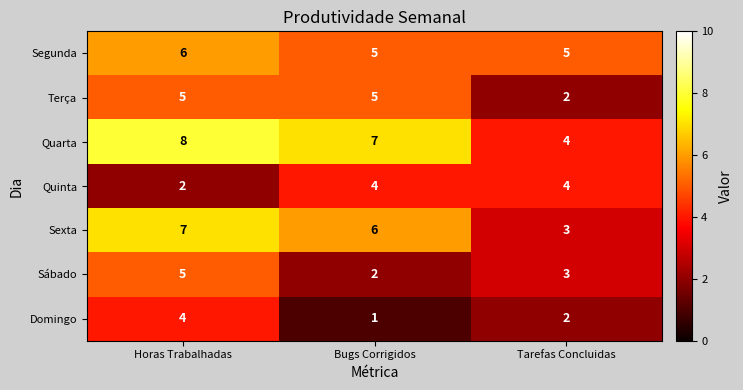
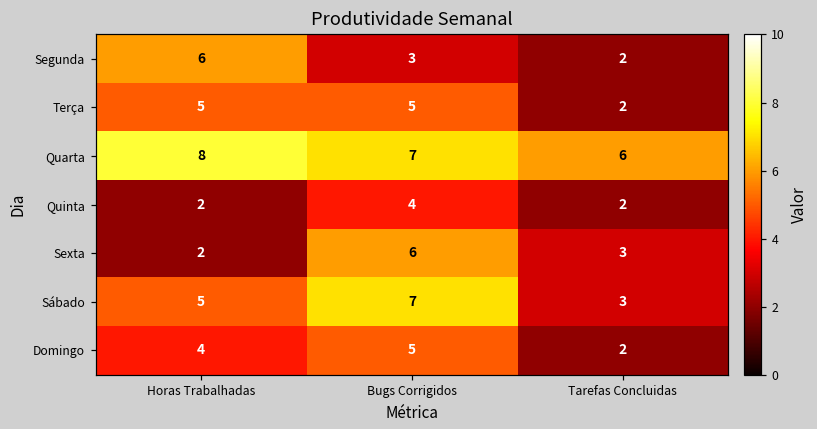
  {
    "Segunda": {
      "Horas Trabalhadas": 6,
-     "Bugs Corrigidos": 5,
-     "Tarefas Concluidas": 5
+     "Bugs Corrigidos": 3,
+     "Tarefas Concluidas": 2
    },
    "Terça": {
      "Horas Trabalhadas": 5,
      "Bugs Corrigidos": 5,
      "Tarefas Concluidas": 2
    },
    "Quarta": {
      "Horas Trabalhadas": 8,
      "Bugs Corrigidos": 7,
-     "Tarefas Concluidas": 4
+     "Tarefas Concluidas": 6
    },
    "Quinta": {
      "Horas Trabalhadas": 2,
      "Bugs Corrigidos": 4,
-     "Tarefas Concluidas": 4
+     "Tarefas Concluidas": 2
    },
    "Sexta": {
-     "Horas Trabalhadas": 7,
+     "Horas Trabalhadas": 2,
      "Bugs Corrigidos": 6,
      "Tarefas Concluidas": 3
    },
    "Sábado": {
      "Horas Trabalhadas": 5,
-     "Bugs Corrigidos": 2,
+     "Bugs Corrigidos": 7,
      "Tarefas Concluidas": 3
    },
    "Domingo": {
      "Horas Trabalhadas": 4,
-     "Bugs Corrigidos": 1,
+     "Bugs Corrigidos": 5,
      "Tarefas Concluidas": 2
    }
  }
